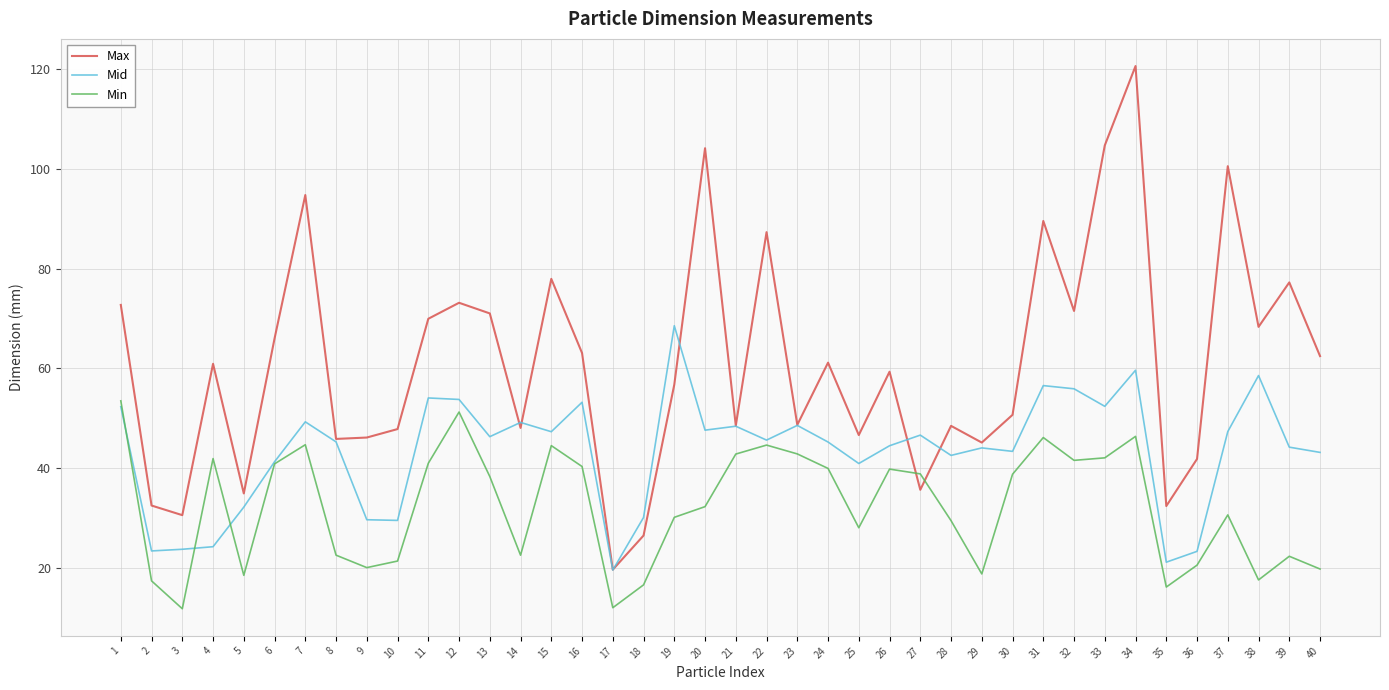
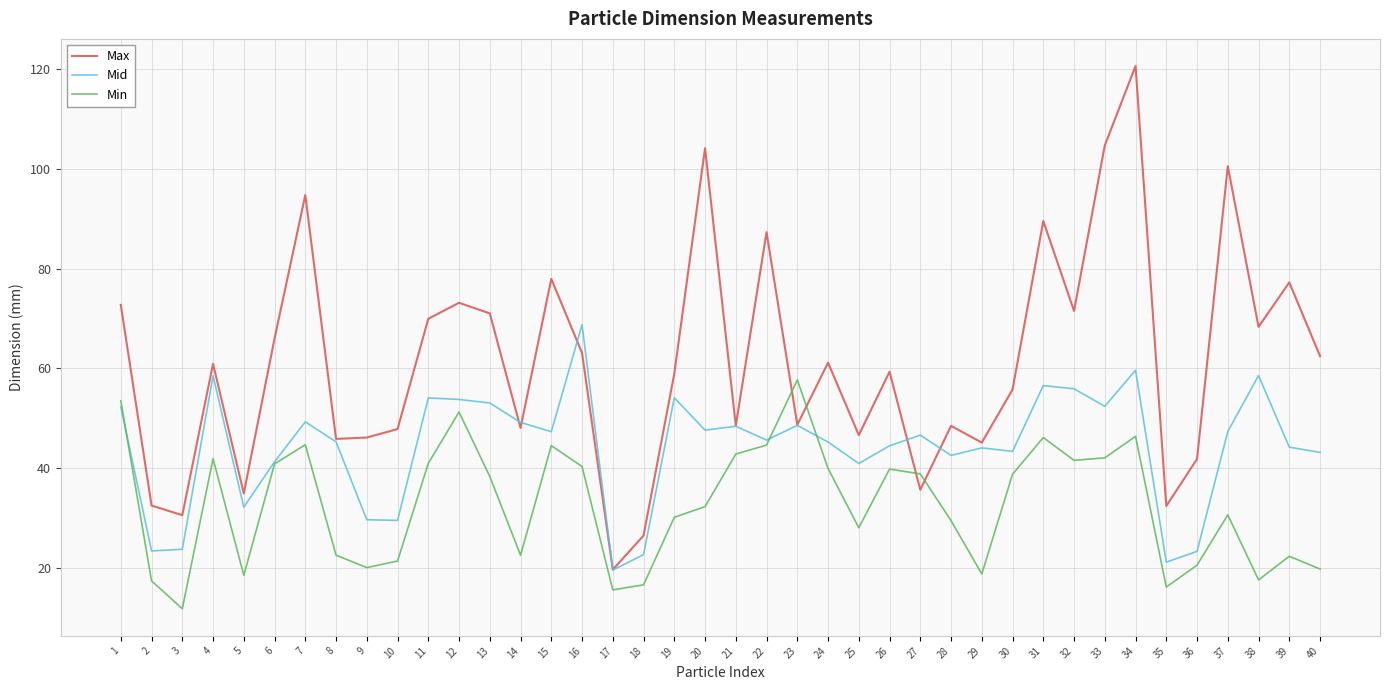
  {
    "Max": {
      "1": 73,
      "2": 33,
      "3": 31,
      "4": 61,
      "5": 35,
      "6": 66,
      "7": 95,
      "8": 46,
      "9": 46,
      "10": 48,
      "11": 70,
      "12": 73,
      "13": 71,
      "14": 48,
      "15": 78,
      "16": 63,
      "18": 26,
-     "19": 57,
+     "19": 59,
      "20": 104,
      "22": 87,
      "24": 61,
      "25": 47,
      "26": 59,
      "27": 36,
      "28": 48,
      "29": 45,
-     "30": 51,
+     "30": 56,
      "31": 90,
      "32": 71,
      "33": 105,
      "34": 121,
      "35": 32,
      "36": 42,
      "37": 101,
      "38": 68,
      "39": 77,
      "40": 62
    },
    "Mid": {
      "1": 52,
      "2": 23,
      "3": 24,
-     "4": 24,
+     "4": 58,
      "5": 32,
      "7": 49,
      "8": 45,
      "9": 30,
      "10": 30,
      "11": 54,
      "12": 54,
-     "13": 46,
+     "13": 53,
      "14": 49,
      "15": 47,
-     "16": 53,
-     "18": 30,
-     "19": 69,
+     "16": 69,
+     "18": 23,
+     "19": 54,
      "20": 48,
      "22": 46,
      "24": 45,
      "25": 41,
      "26": 44,
      "27": 47,
      "28": 43,
      "29": 44,
      "30": 43,
      "31": 57,
      "32": 56,
      "33": 52,
      "34": 60,
      "35": 21,
      "36": 23,
      "37": 47,
      "38": 59,
      "39": 44,
      "40": 43
    },
    "Min": {
      "1": 53,
      "2": 17,
      "3": 12,
      "4": 42,
      "5": 19,
      "7": 45,
      "8": 23,
      "9": 20,
      "10": 21,
      "11": 41,
      "12": 51,
      "13": 38,
      "14": 23,
      "15": 45,
      "16": 40,
-     "17": 12,
+     "17": 16,
      "18": 17,
      "19": 30,
      "20": 32,
      "21": 43,
      "22": 45,
-     "23": 43,
+     "23": 58,
      "24": 40,
      "25": 28,
      "26": 40,
      "27": 39,
      "28": 29,
      "29": 19,
      "30": 39,
      "31": 46,
      "32": 42,
      "33": 42,
      "34": 46,
      "35": 16,
      "36": 21,
      "37": 31,
      "38": 18,
      "39": 22,
      "40": 20
    }
  }
